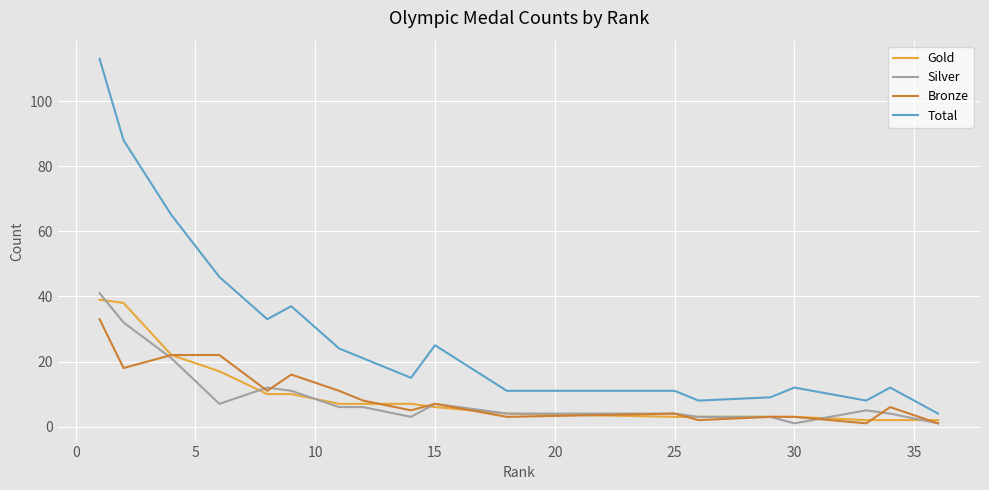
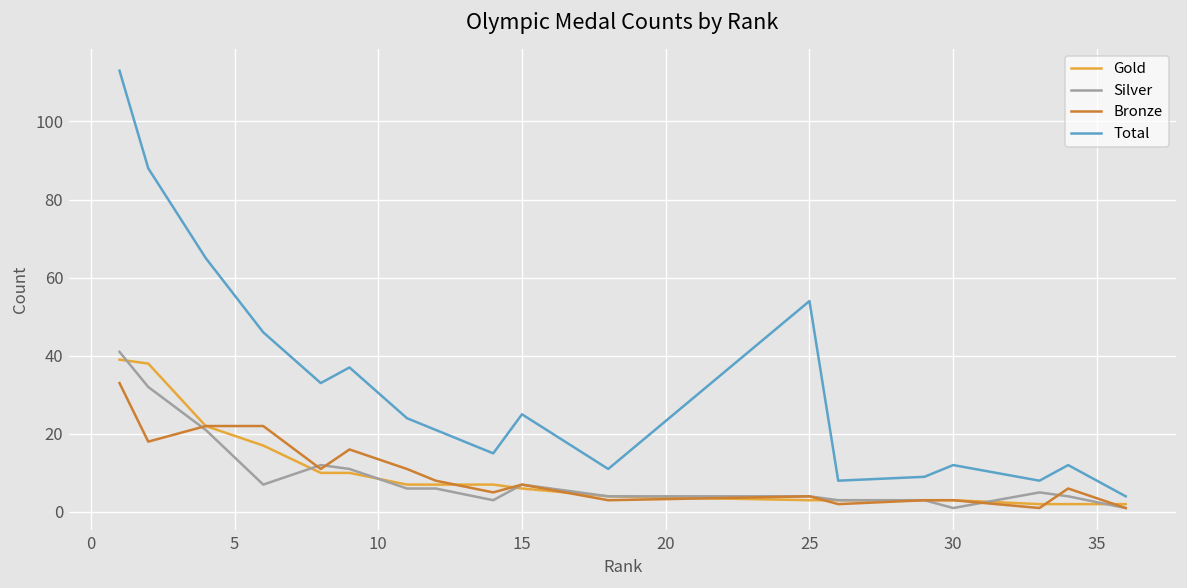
  {
    "Silver": {
      "30": 1
    },
    "Total": {
      "15": 25,
-     "25": 11,
+     "25": 54,
      "30": 12
    }
  }
